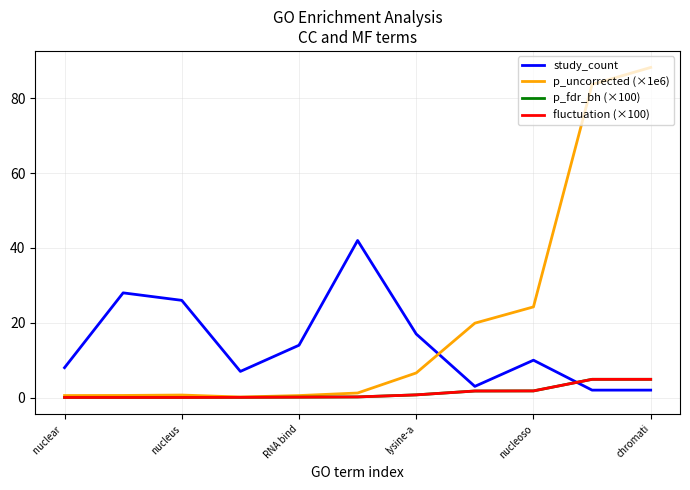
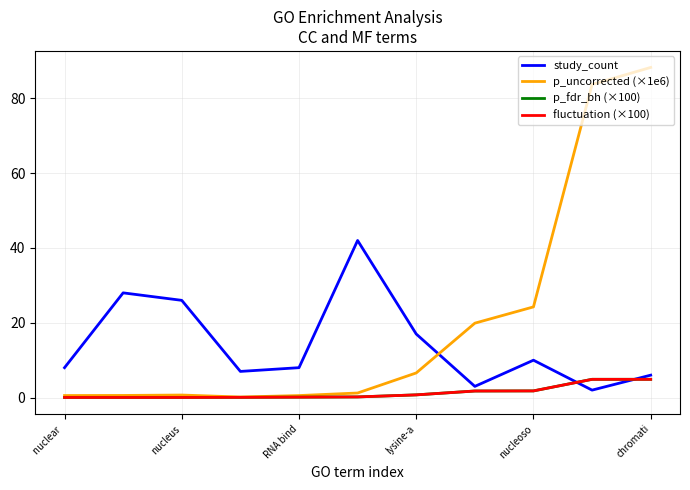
  {
    "study_count": {
      "nuclear": 8,
      "nucleus": 26,
-     "RNA bind": 14,
+     "RNA bind": 8,
      "lysine-a": 17,
      "nucleoso": 10,
-     "chromati": 2
+     "chromati": 6
    },
    "p_uncorrected (×1e6)": {
      "lysine-a": 7,
      "nucleoso": 24
    },
    "fluctuation (×100)": {
      "lysine-a": 1,
      "nucleoso": 2,
      "chromati": 5
    }
  }
